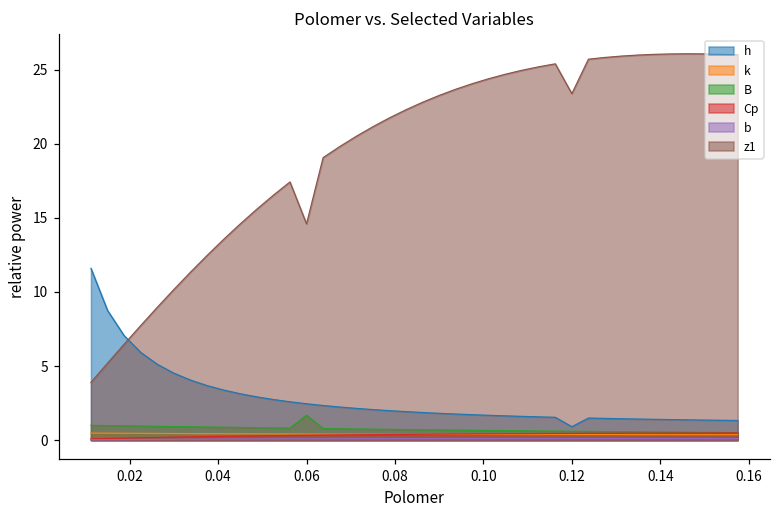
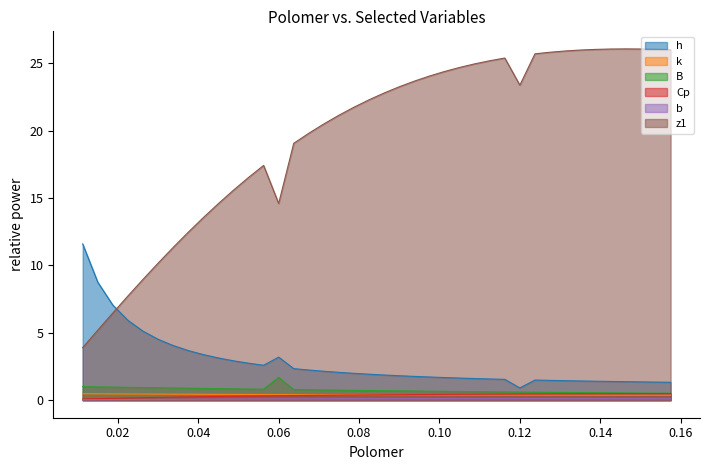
  {
    "h": {
-     "0.06": 2.5,
+     "0.06": 3.2,
      "0.12": 0.9
    },
    "B": {
      "0.06": 1.7
    },
    "b": {
      "0.06": 0.1,
      "0.12": 0.1
    },
    "z1": {
      "0.06": 14.6,
      "0.12": 23.4
    }
  }
